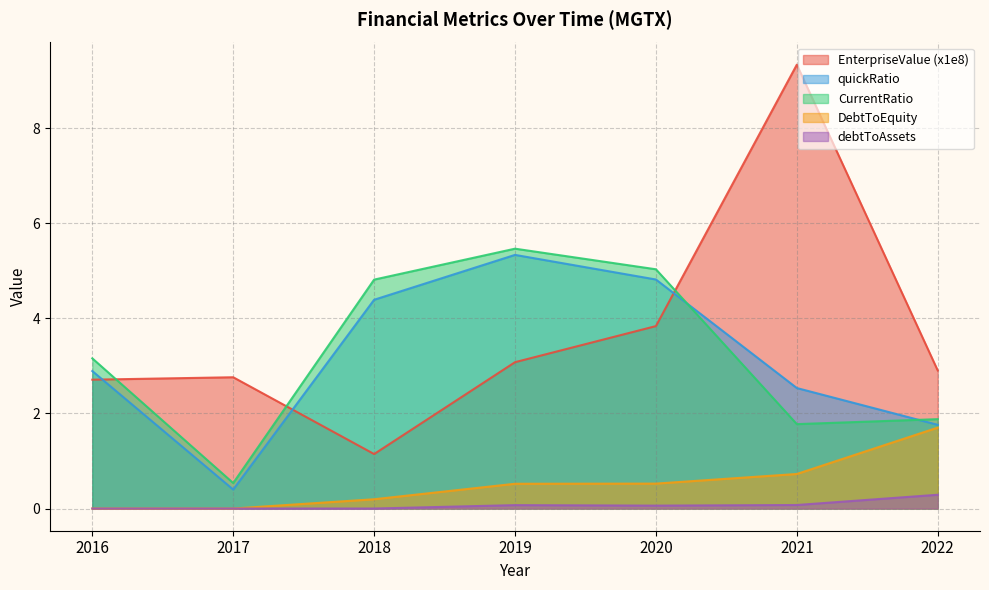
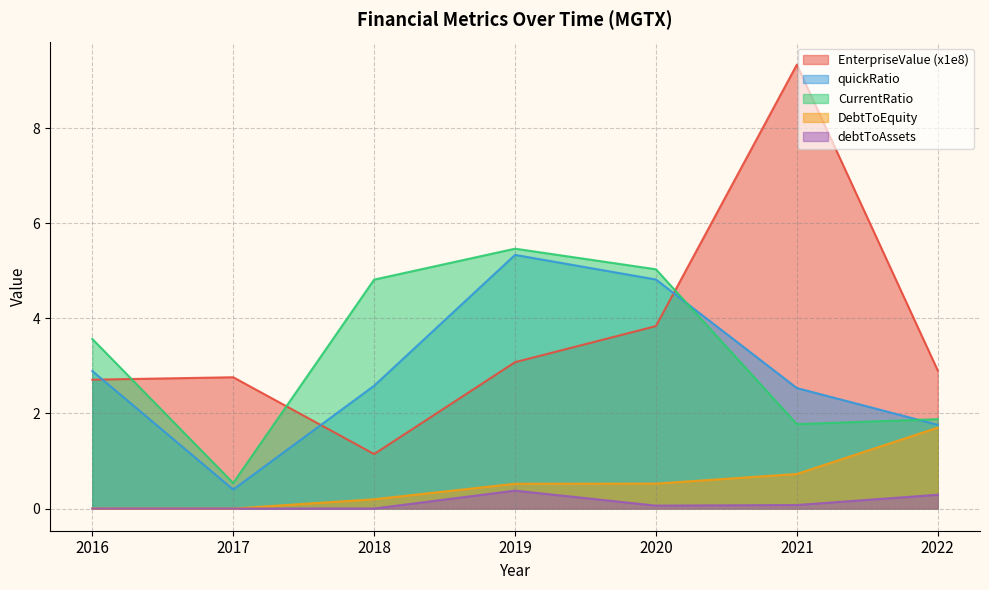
  {
    "EnterpriseValue (x1e8)": {
      "2016": 2.7,
      "2017": 2.8,
      "2018": 1.1,
      "2019": 3.1,
      "2020": 3.8,
      "2021": 9.3,
      "2022": 2.9
    },
    "quickRatio": {
      "2016": 2.9,
      "2017": 0.4,
-     "2018": 4.4,
+     "2018": 2.6,
      "2019": 5.3,
      "2020": 4.8,
      "2021": 2.5,
      "2022": 1.8
    },
    "CurrentRatio": {
-     "2016": 3.2,
+     "2016": 3.6,
      "2017": 0.5,
      "2018": 4.8,
      "2019": 5.5,
      "2020": 5.0,
      "2021": 1.8,
      "2022": 1.9
    },
    "DebtToEquity": {
      "2018": 0.2,
      "2019": 0.5,
      "2020": 0.5,
      "2021": 0.7,
      "2022": 1.7
    },
    "debtToAssets": {
      "2018": 0.0,
-     "2019": 0.1,
+     "2019": 0.4,
      "2020": 0.1,
      "2021": 0.1,
      "2022": 0.3
    }
  }
